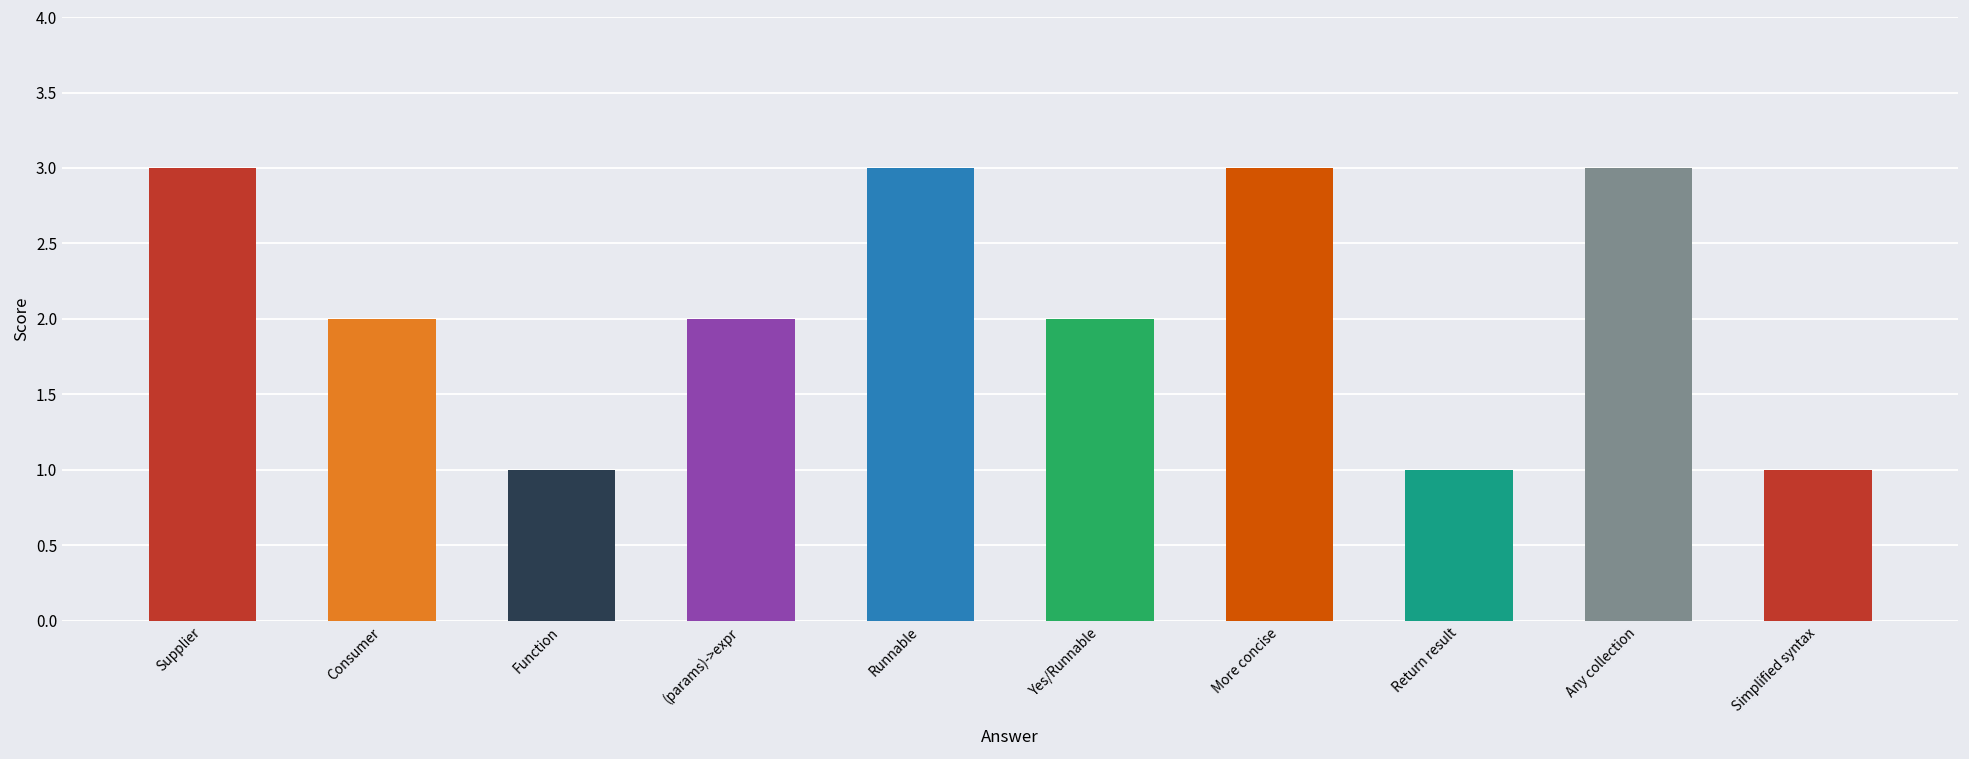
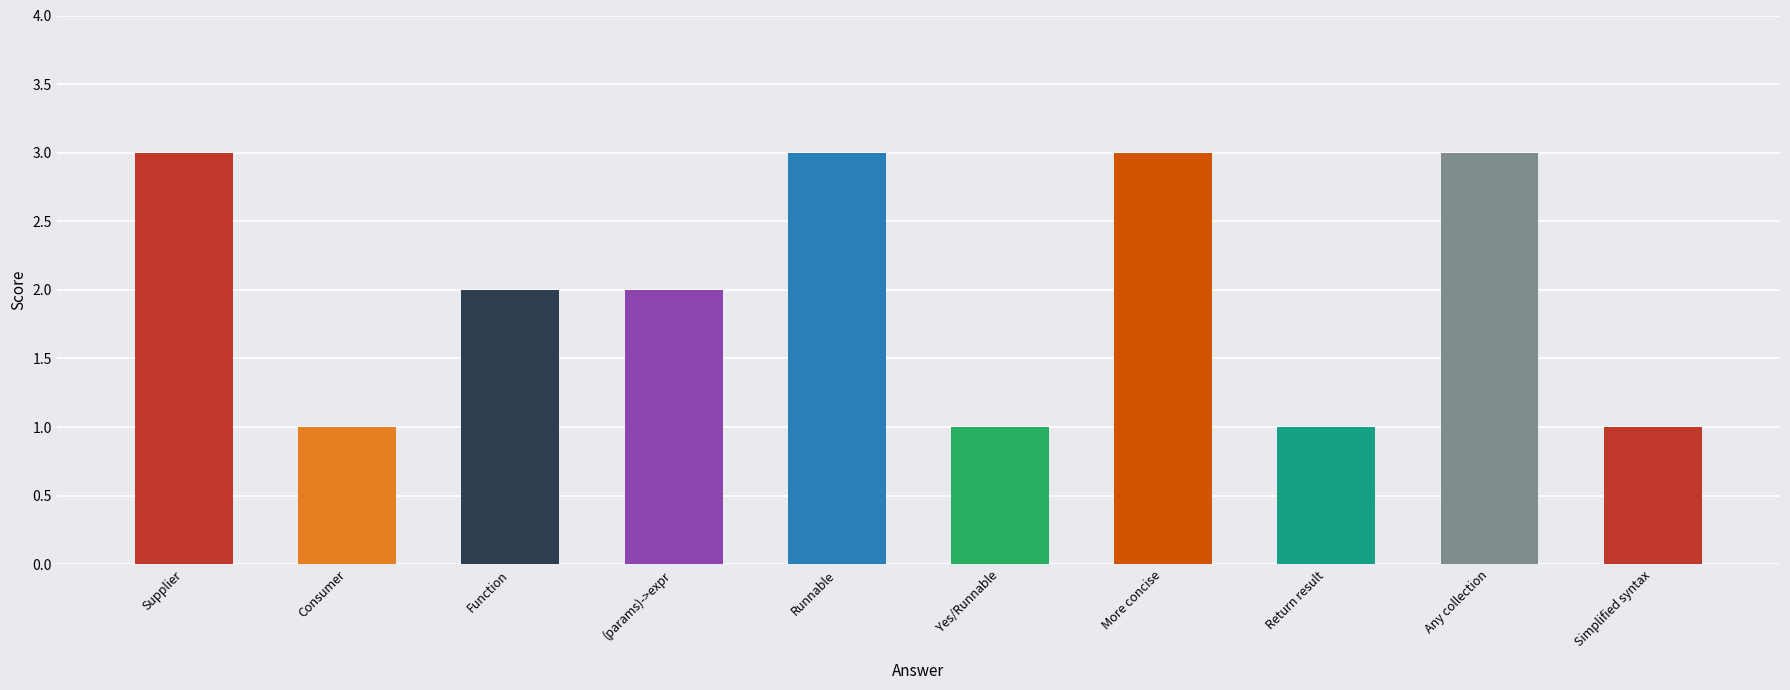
  {
    "Supplier": 3,
-   "Consumer": 2,
-   "Function": 1,
+   "Consumer": 1,
+   "Function": 2,
    "(params)->expr": 2,
    "Runnable": 3,
-   "Yes/Runnable": 2,
+   "Yes/Runnable": 1,
    "More concise": 3,
    "Return result": 1,
    "Any collection": 3,
    "Simplified syntax": 1
  }
